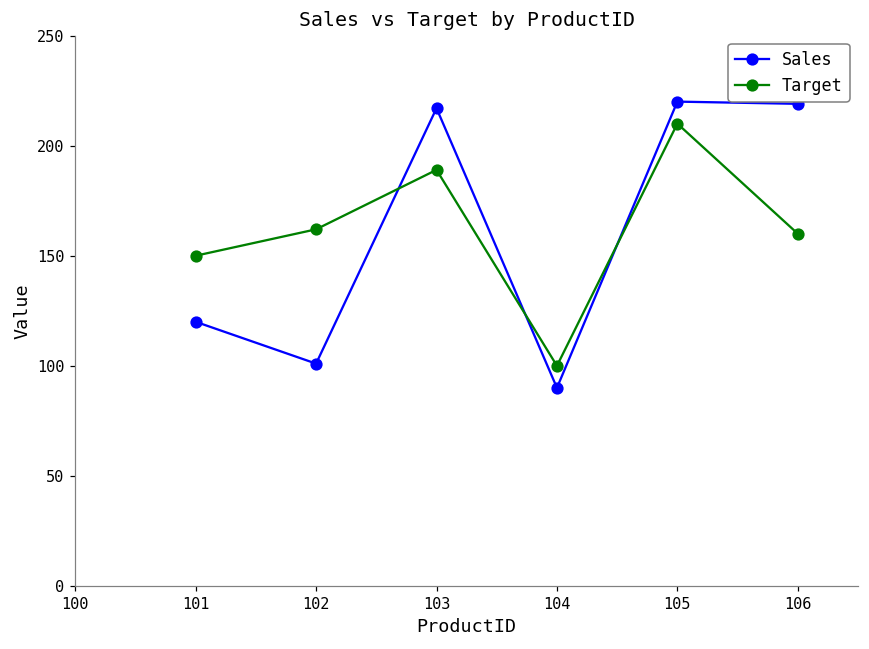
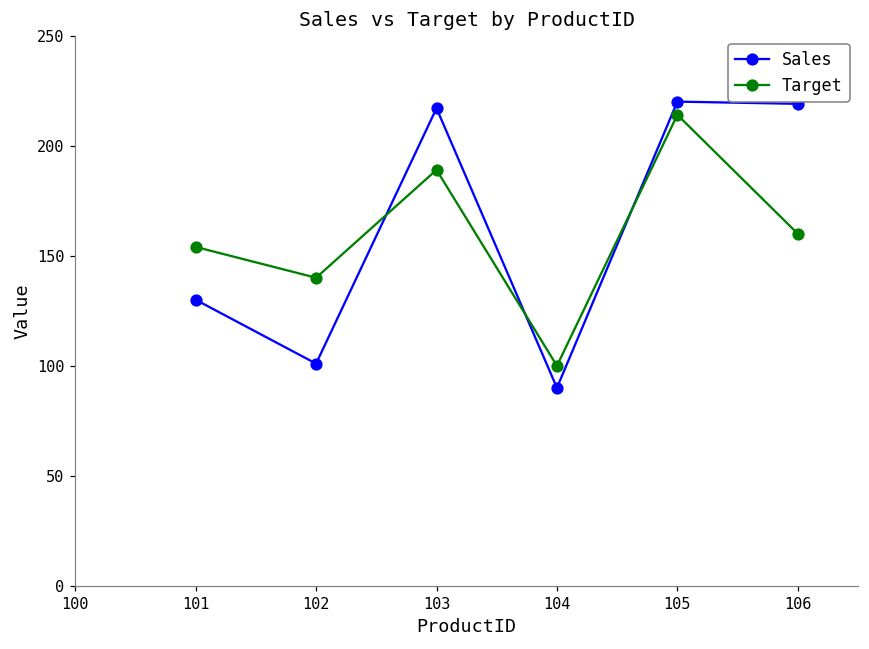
  {
    "Sales": {
-     "101": 120,
+     "101": 130,
      "102": 101,
      "103": 217,
      "104": 90,
      "105": 220,
      "106": 219
    },
    "Target": {
-     "101": 150,
-     "102": 162,
+     "101": 154,
+     "102": 140,
      "103": 189,
      "104": 100,
-     "105": 210,
+     "105": 214,
      "106": 160
    }
  }
